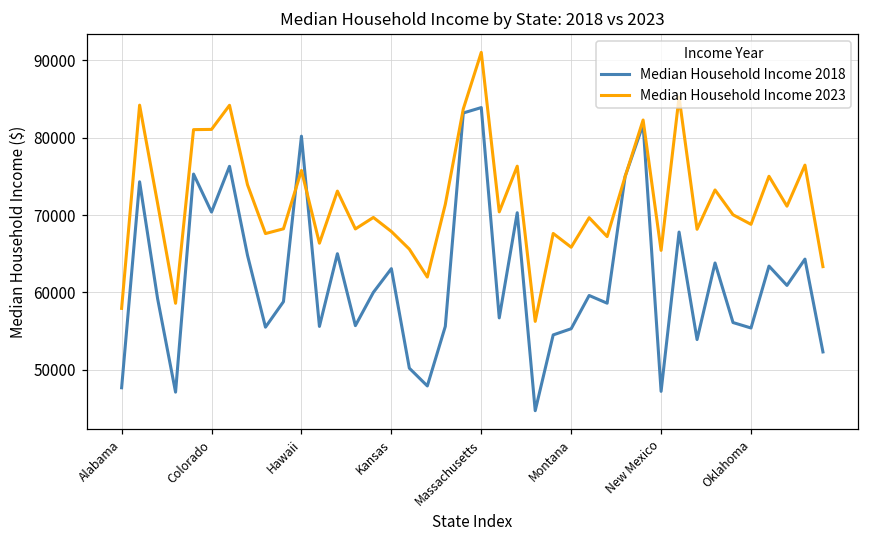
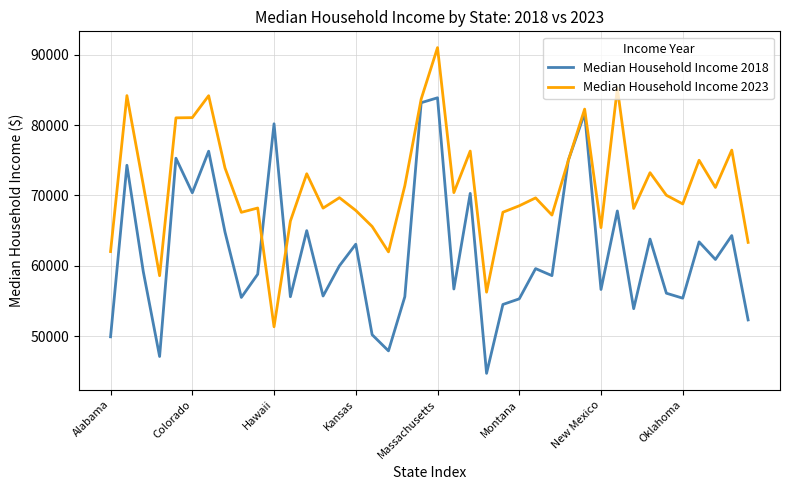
  {
    "Median Household Income 2018": {
-     "Alabama": 48000,
+     "Alabama": 50000,
      "Colorado": 70000,
      "Hawaii": 80000,
      "Kansas": 63000,
      "Massachusetts": 84000,
      "Montana": 55000,
-     "New Mexico": 47000,
+     "New Mexico": 57000,
      "Oklahoma": 55000
    },
    "Median Household Income 2023": {
-     "Alabama": 58000,
+     "Alabama": 62000,
      "Colorado": 81000,
-     "Hawaii": 76000,
+     "Hawaii": 51000,
      "Kansas": 68000,
      "Massachusetts": 91000,
-     "Montana": 66000,
+     "Montana": 69000,
      "New Mexico": 65000,
      "Oklahoma": 69000
    }
  }
